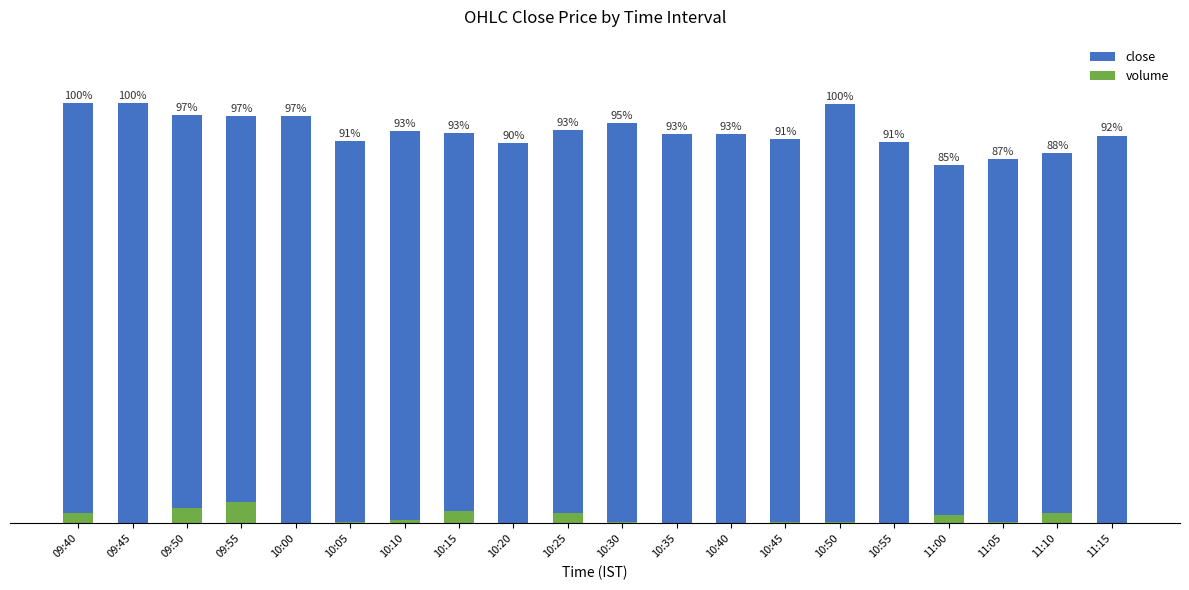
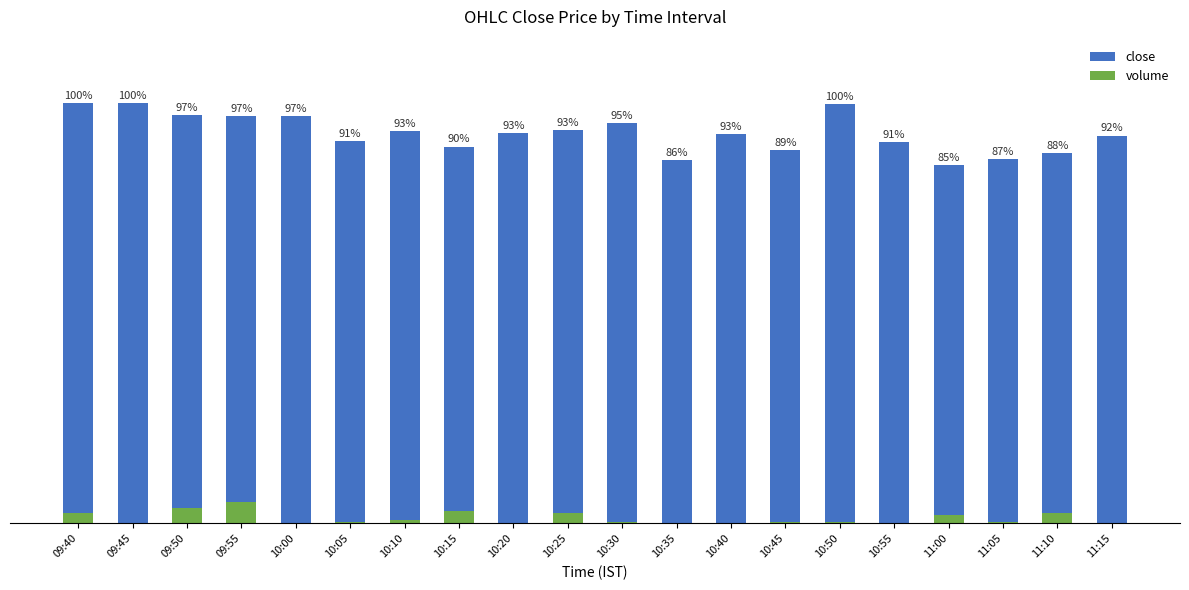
  {
    "close": {
      "09:40": "100%",
      "09:45": "100%",
      "09:50": "97%",
      "09:55": "97%",
      "10:00": "97%",
      "10:05": "91%",
      "10:10": "93%",
-     "10:15": "93%",
-     "10:20": "90%",
+     "10:15": "90%",
+     "10:20": "93%",
      "10:25": "93%",
      "10:30": "95%",
-     "10:35": "93%",
+     "10:35": "86%",
      "10:40": "93%",
-     "10:45": "91%",
+     "10:45": "89%",
      "10:50": "100%",
      "10:55": "91%",
      "11:00": "85%",
      "11:05": "87%",
      "11:10": "88%",
      "11:15": "92%"
    }
  }
